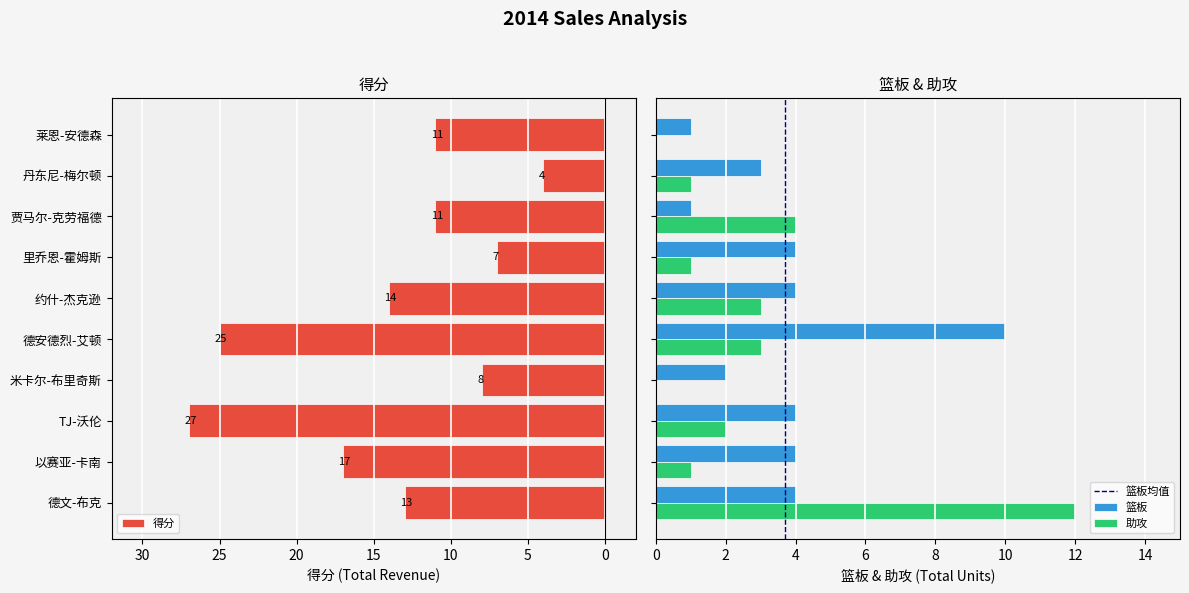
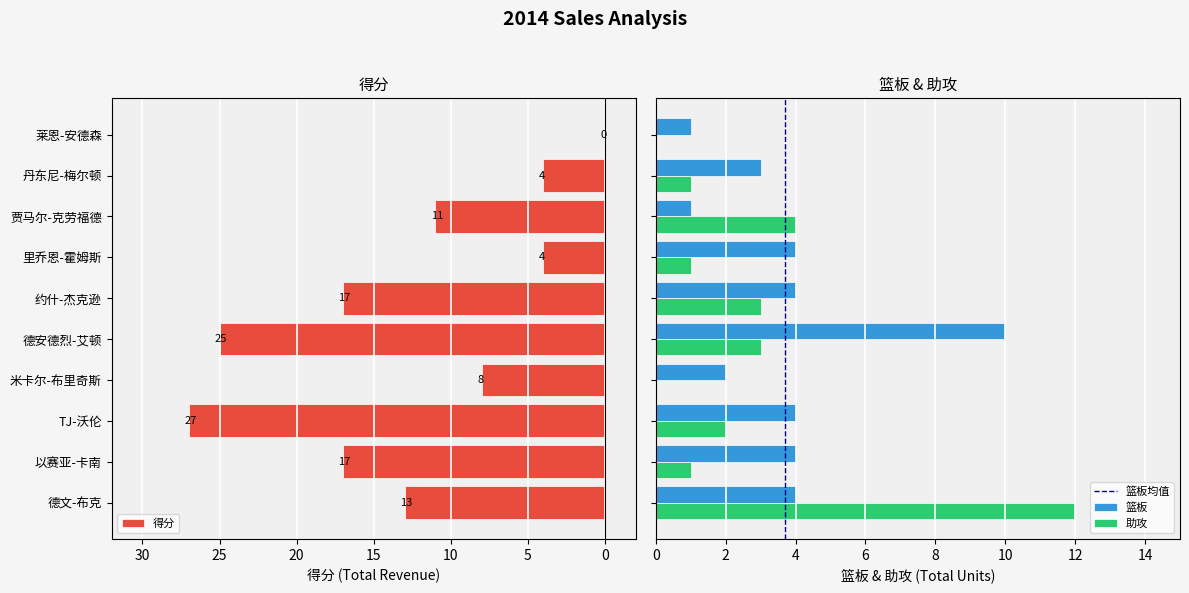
  {
    "得分": {
-     "莱恩-安德森": 11,
+     "莱恩-安德森": 0,
      "丹东尼-梅尔顿": 4,
      "贾马尔-克劳福德": 11,
-     "里乔恩-霍姆斯": 7,
-     "约什-杰克逊": 14,
+     "里乔恩-霍姆斯": 4,
+     "约什-杰克逊": 17,
      "德安德烈-艾顿": 25,
      "米卡尔-布里奇斯": 8,
      "TJ-沃伦": 27,
      "以赛亚-卡南": 17,
      "德文-布克": 13
    }
  }
